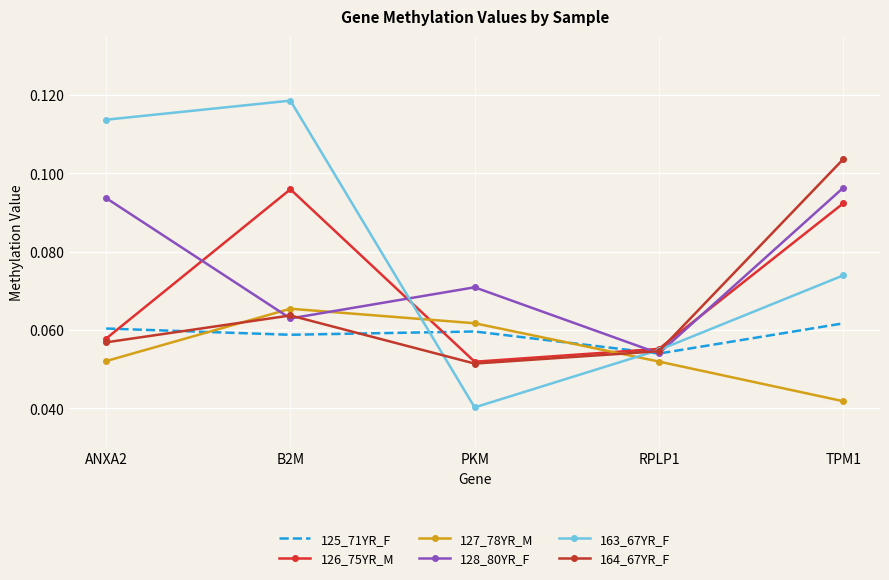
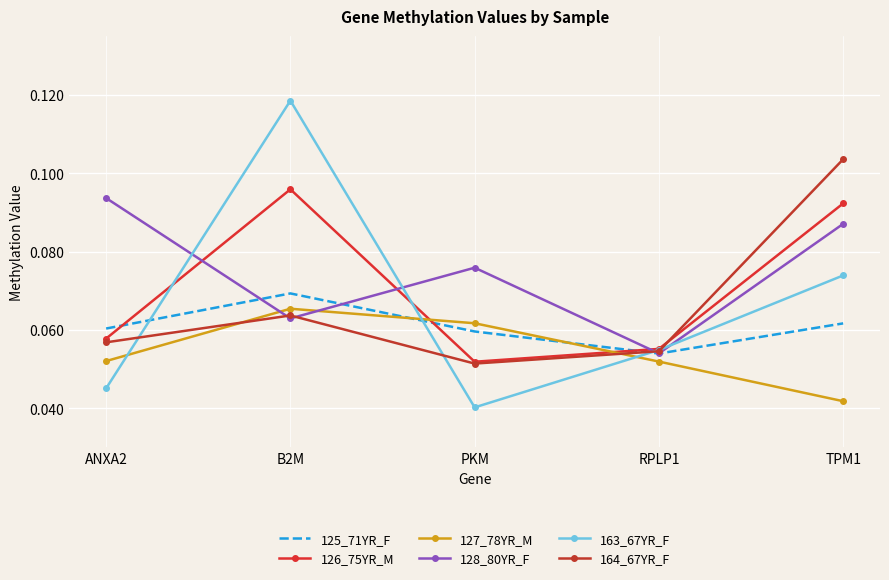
  {
    "125_71YR_F": {
      "ANXA2": 0.060,
-     "B2M": 0.059,
+     "B2M": 0.069,
      "PKM": 0.060,
      "TPM1": 0.062
    },
    "127_78YR_M": {
      "ANXA2": 0.052,
      "B2M": 0.065,
      "PKM": 0.062,
      "RPLP1": 0.052,
      "TPM1": 0.042
    },
    "128_80YR_F": {
      "ANXA2": 0.094,
      "B2M": 0.063,
-     "PKM": 0.071,
-     "TPM1": 0.096
+     "PKM": 0.076,
+     "TPM1": 0.087
    },
    "163_67YR_F": {
-     "ANXA2": 0.114,
+     "ANXA2": 0.045,
      "B2M": 0.119,
      "PKM": 0.040,
      "TPM1": 0.074
    }
  }
